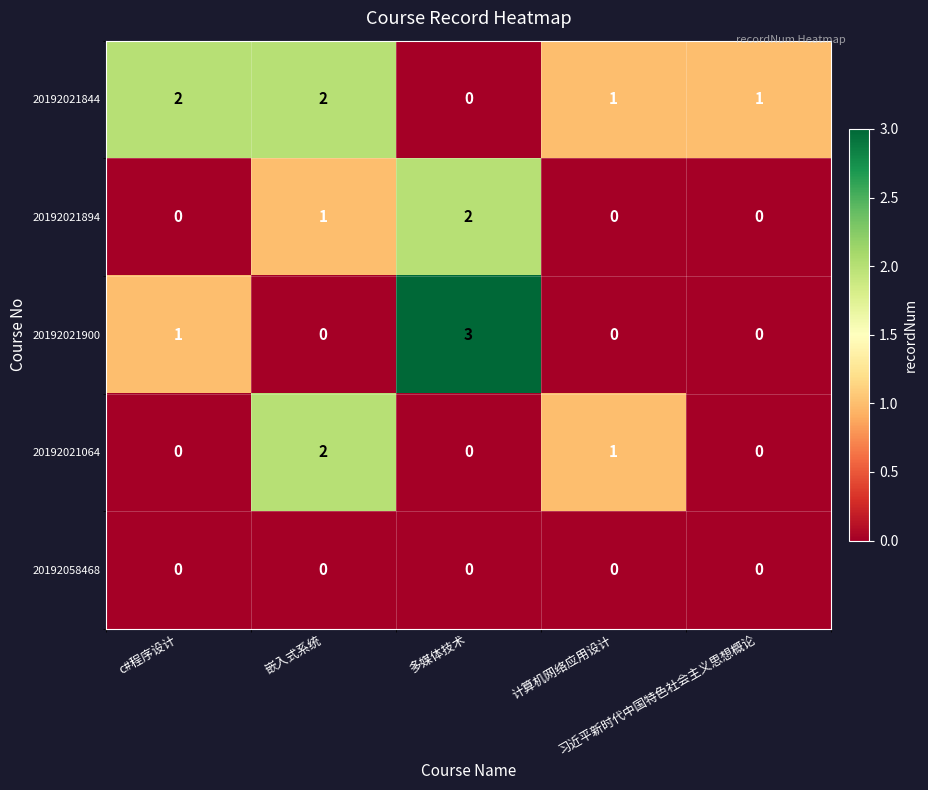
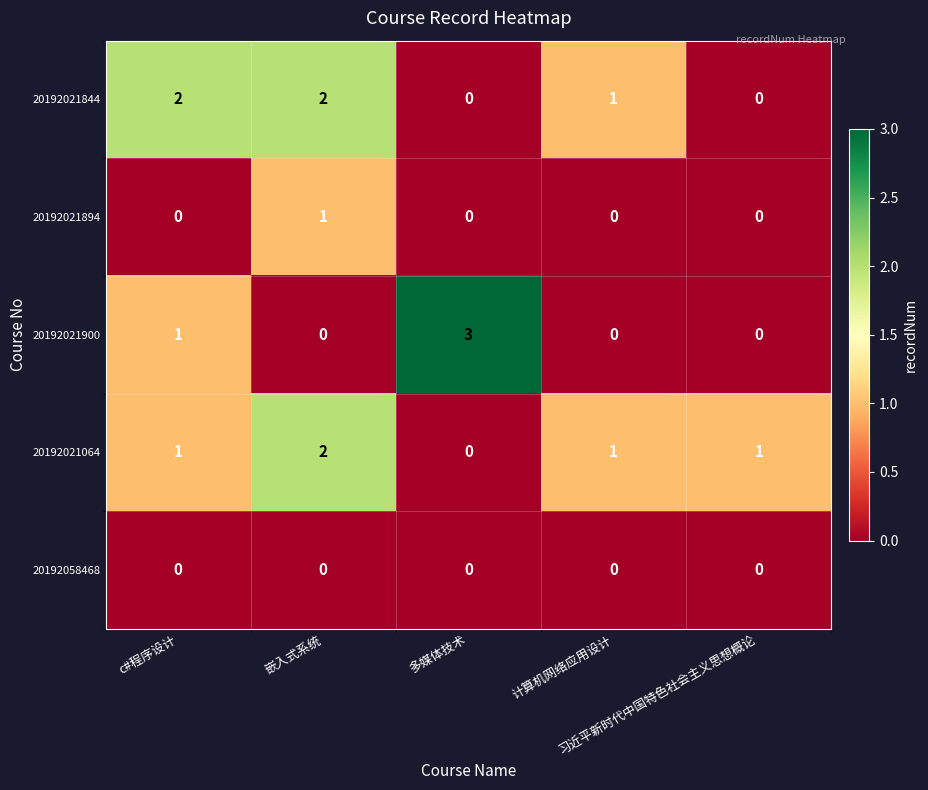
  {
    "20192021844": {
      "c#程序设计": 2,
      "嵌入式系统": 2,
      "多媒体技术": 0,
      "计算机网络应用设计": 1,
-     "习近平新时代中国特色社会主义思想概论": 1
+     "习近平新时代中国特色社会主义思想概论": 0
    },
    "20192021894": {
      "c#程序设计": 0,
      "嵌入式系统": 1,
-     "多媒体技术": 2,
+     "多媒体技术": 0,
      "计算机网络应用设计": 0,
      "习近平新时代中国特色社会主义思想概论": 0
    },
    "20192021900": {
      "c#程序设计": 1,
      "嵌入式系统": 0,
      "多媒体技术": 3,
      "计算机网络应用设计": 0,
      "习近平新时代中国特色社会主义思想概论": 0
    },
    "20192021064": {
-     "c#程序设计": 0,
+     "c#程序设计": 1,
      "嵌入式系统": 2,
      "多媒体技术": 0,
      "计算机网络应用设计": 1,
-     "习近平新时代中国特色社会主义思想概论": 0
+     "习近平新时代中国特色社会主义思想概论": 1
    },
    "20192058468": {
      "c#程序设计": 0,
      "嵌入式系统": 0,
      "多媒体技术": 0,
      "计算机网络应用设计": 0,
      "习近平新时代中国特色社会主义思想概论": 0
    }
  }
